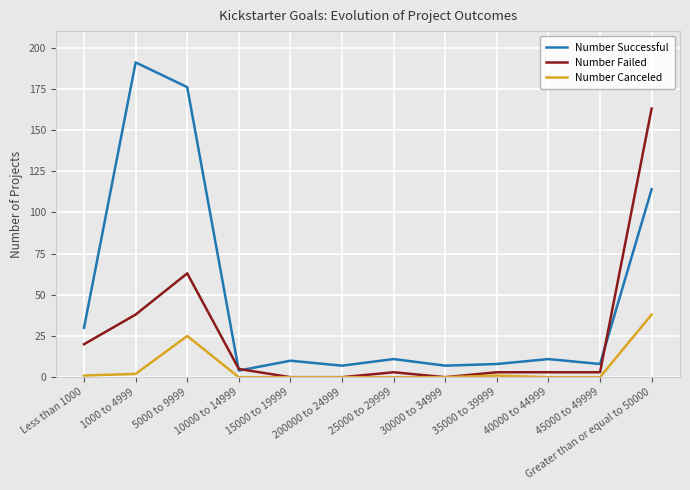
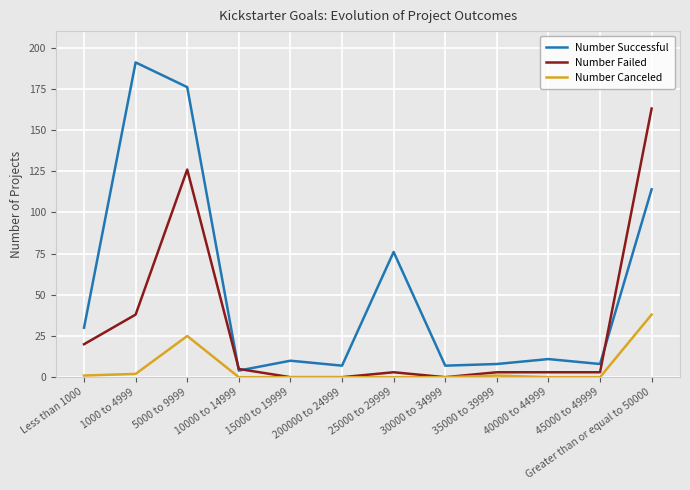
  {
    "Number Successful": {
      "Less than 1000": 30,
      "1000 to 4999": 191,
      "5000 to 9999": 176,
      "15000 to 19999": 10,
      "200000 to 24999": 7,
-     "25000 to 29999": 11,
+     "25000 to 29999": 76,
      "30000 to 34999": 7,
      "35000 to 39999": 8,
      "40000 to 44999": 11,
      "45000 to 49999": 8,
      "Greater than or equal to 50000": 114
    },
    "Number Failed": {
      "Less than 1000": 20,
      "1000 to 4999": 38,
-     "5000 to 9999": 63,
+     "5000 to 9999": 126,
      "25000 to 29999": 3,
      "35000 to 39999": 3,
      "40000 to 44999": 3,
      "45000 to 49999": 3,
      "Greater than or equal to 50000": 163
    },
    "Number Canceled": {
      "Less than 1000": 1,
      "1000 to 4999": 2,
      "5000 to 9999": 25,
      "10000 to 14999": 0,
      "25000 to 29999": 0,
      "35000 to 39999": 1,
      "40000 to 44999": 0,
      "45000 to 49999": 0,
      "Greater than or equal to 50000": 38
    }
  }
